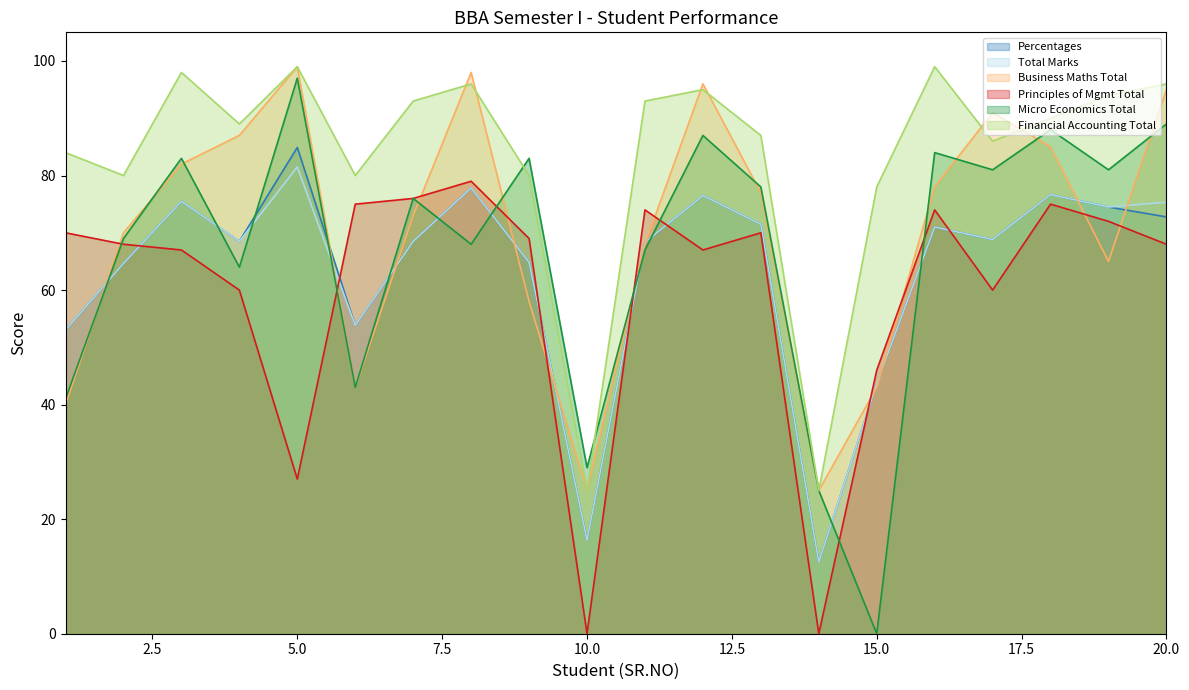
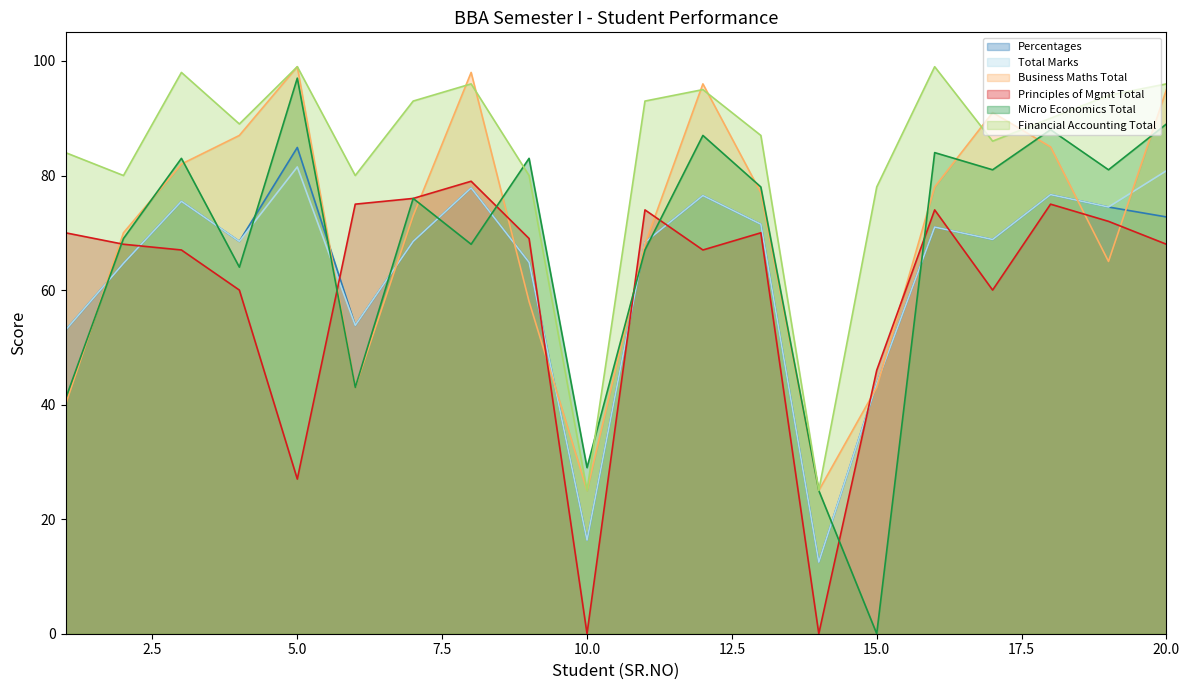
  {
    "Percentages": {
      "5.0": 85,
      "20.0": 73
    },
    "Total Marks": {
      "5.0": 82,
-     "20.0": 75
+     "20.0": 81
    },
    "Principles of Mgmt Total": {
      "5.0": 27,
      "10.0": 0,
      "15.0": 46,
      "20.0": 68
    },
    "Micro Economics Total": {
      "5.0": 97,
      "10.0": 29,
      "15.0": 0,
      "20.0": 89
    }
  }
